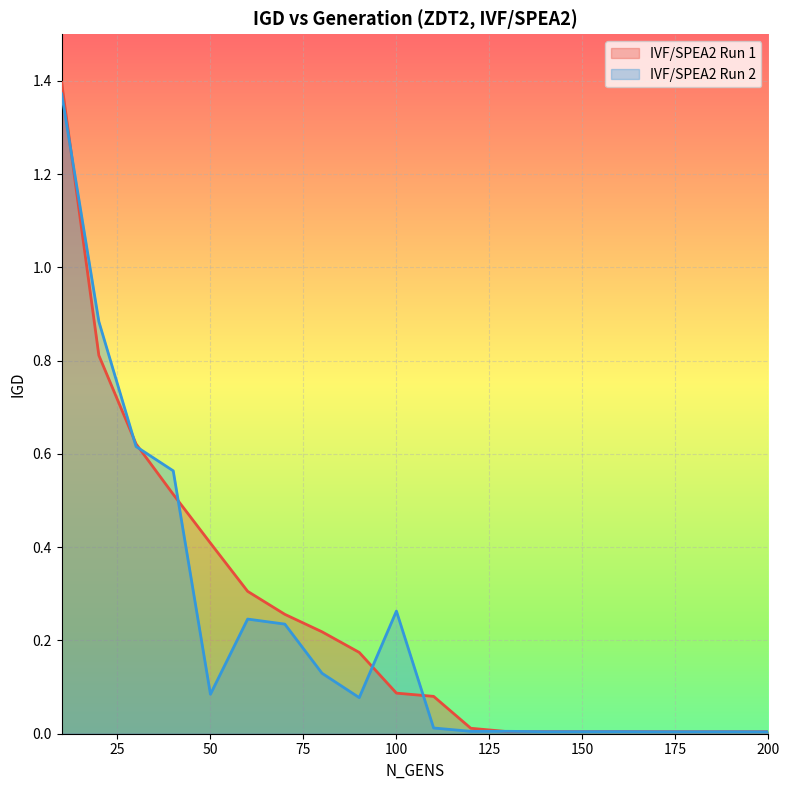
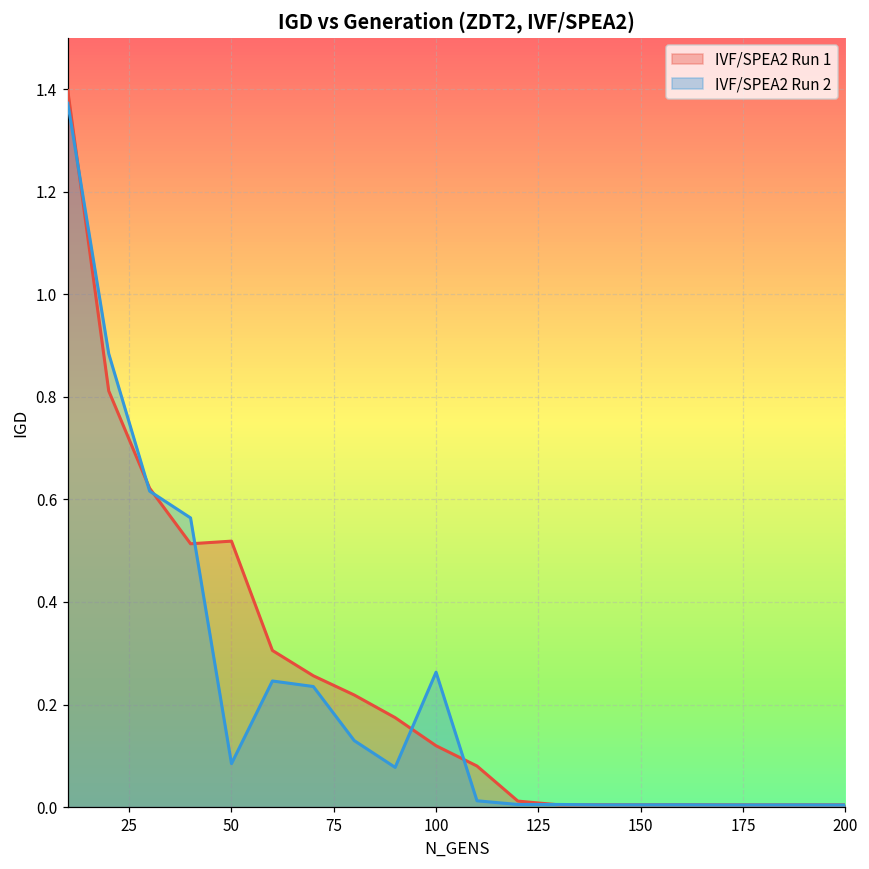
  {
    "IVF/SPEA2 Run 1": {
-     "50": 0.41,
-     "100": 0.09
+     "50": 0.52,
+     "100": 0.12
    },
    "IVF/SPEA2 Run 2": {
      "50": 0.08,
      "100": 0.26
    }
  }
